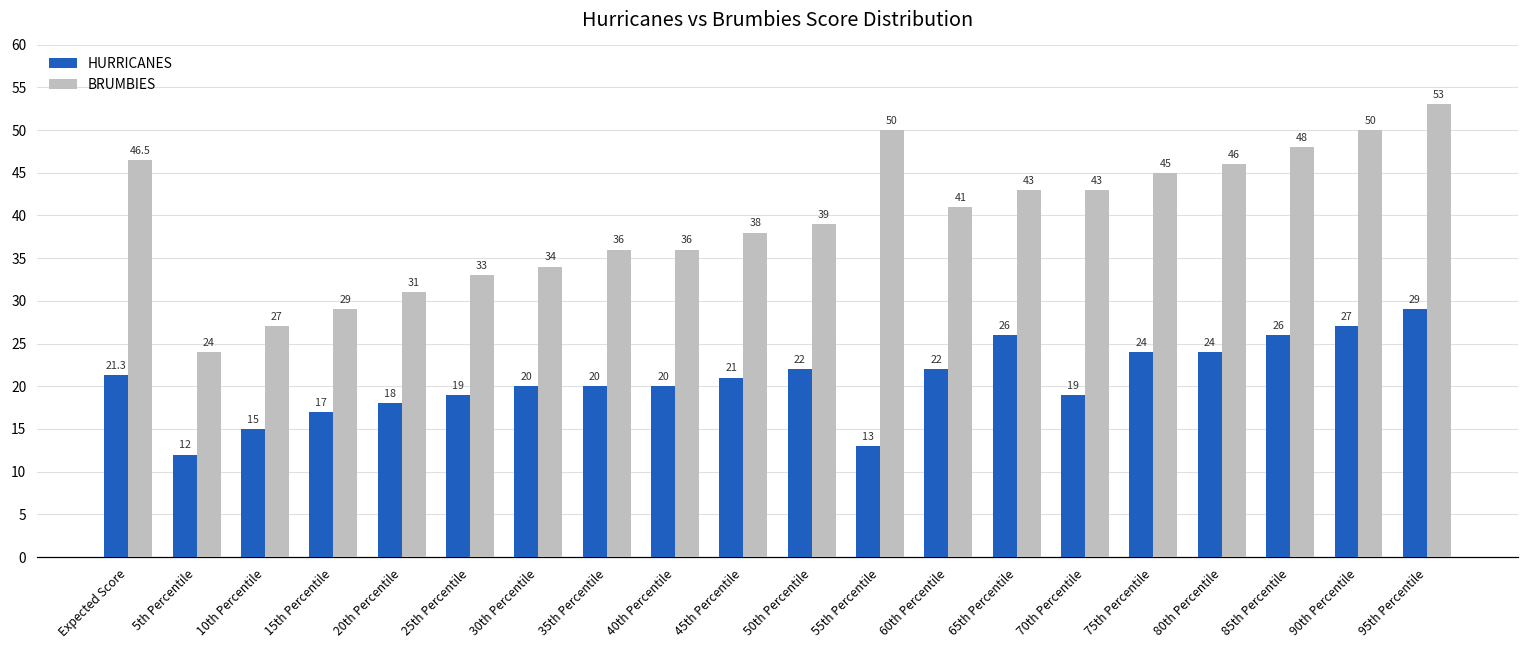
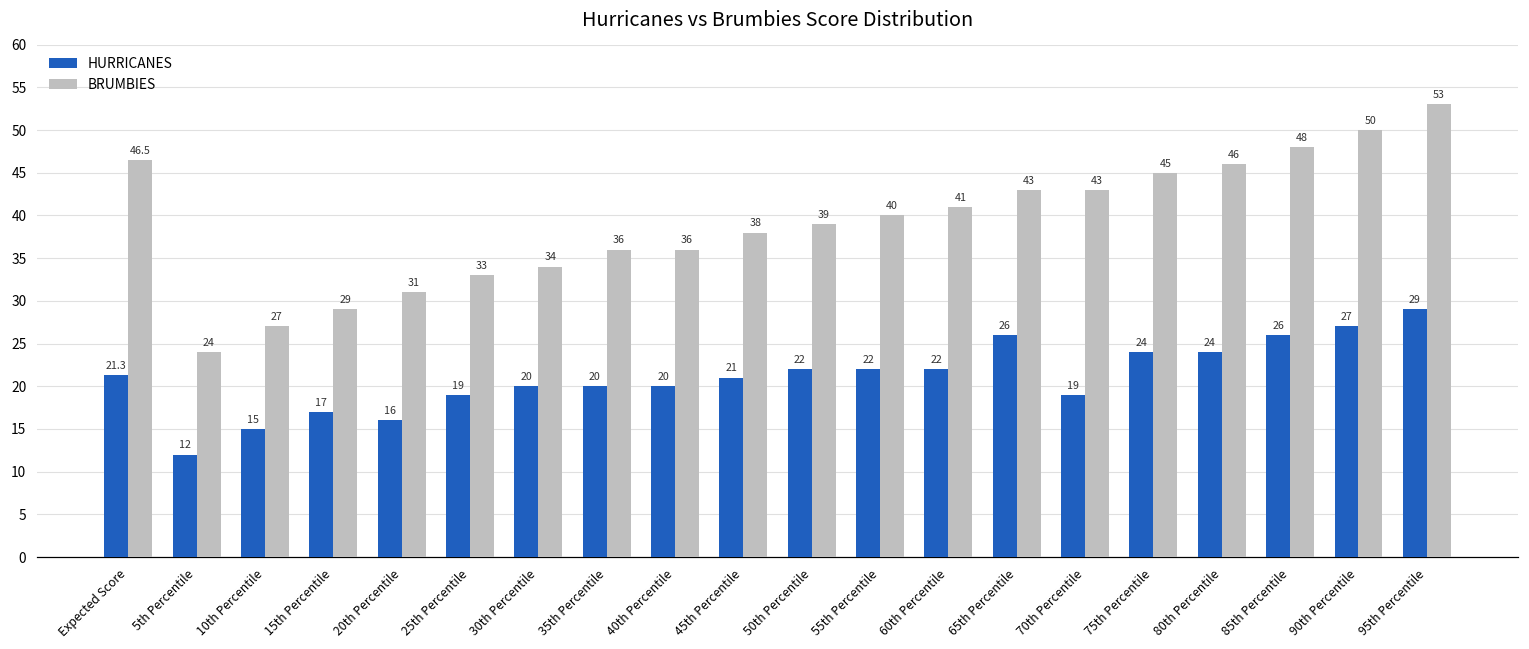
  {
    "HURRICANES": {
      "Expected Score": 21.3,
      "5th Percentile": 12,
      "10th Percentile": 15,
      "15th Percentile": 17,
-     "20th Percentile": 18,
+     "20th Percentile": 16,
      "25th Percentile": 19,
      "30th Percentile": 20,
      "35th Percentile": 20,
      "40th Percentile": 20,
      "45th Percentile": 21,
      "50th Percentile": 22,
-     "55th Percentile": 13,
+     "55th Percentile": 22,
      "60th Percentile": 22,
      "65th Percentile": 26,
      "70th Percentile": 19,
      "75th Percentile": 24,
      "80th Percentile": 24,
      "85th Percentile": 26,
      "90th Percentile": 27,
      "95th Percentile": 29
    },
    "BRUMBIES": {
      "Expected Score": 46.5,
      "5th Percentile": 24,
      "10th Percentile": 27,
      "15th Percentile": 29,
      "20th Percentile": 31,
      "25th Percentile": 33,
      "30th Percentile": 34,
      "35th Percentile": 36,
      "40th Percentile": 36,
      "45th Percentile": 38,
      "50th Percentile": 39,
-     "55th Percentile": 50,
+     "55th Percentile": 40,
      "60th Percentile": 41,
      "65th Percentile": 43,
      "70th Percentile": 43,
      "75th Percentile": 45,
      "80th Percentile": 46,
      "85th Percentile": 48,
      "90th Percentile": 50,
      "95th Percentile": 53
    }
  }
